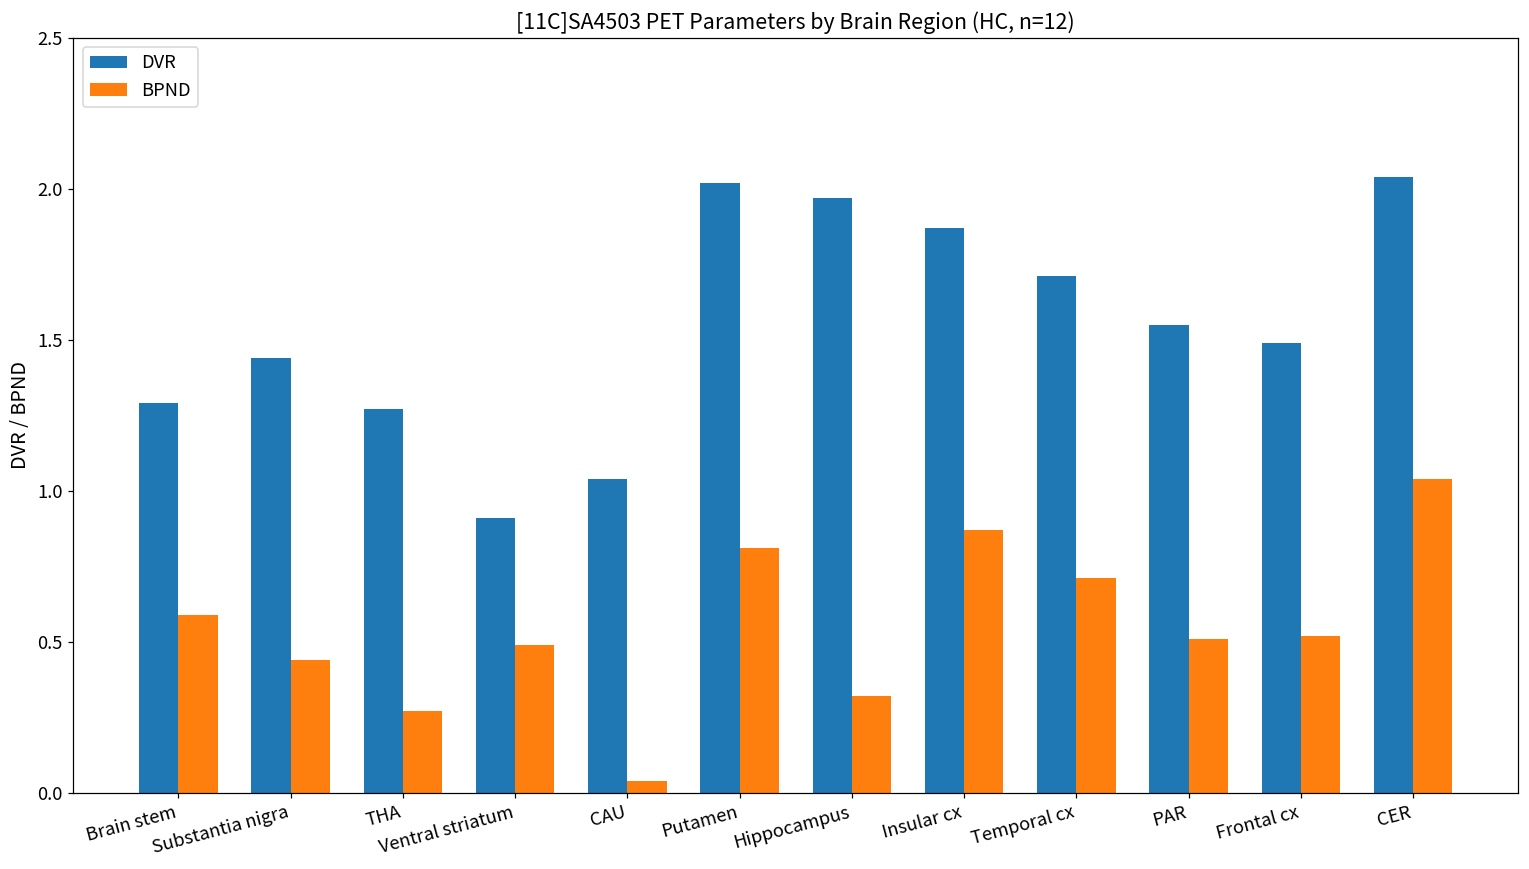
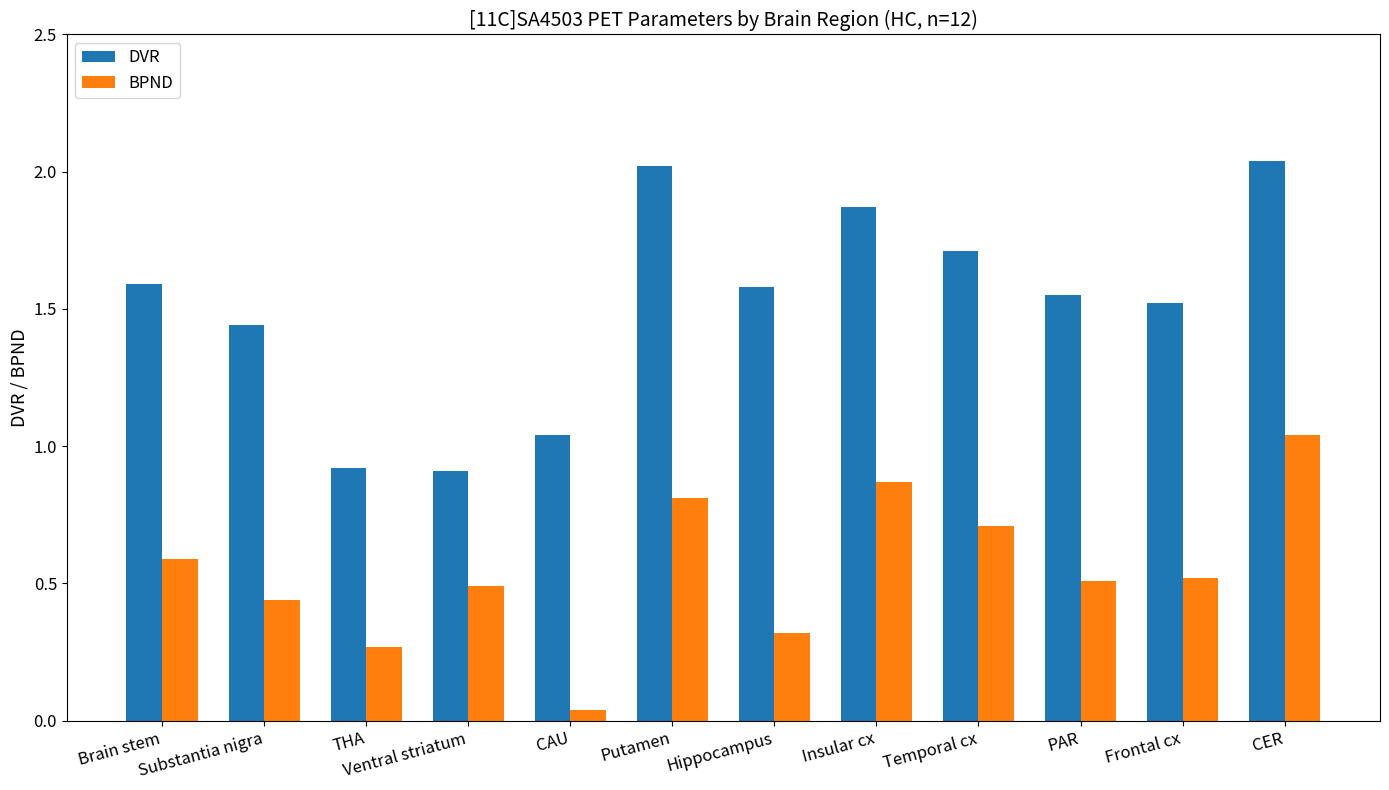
  {
    "DVR": {
-     "Brain stem": 1.29,
+     "Brain stem": 1.59,
      "Substantia nigra": 1.44,
-     "THA": 1.27,
+     "THA": 0.92,
      "Ventral striatum": 0.91,
      "CAU": 1.04,
      "Putamen": 2.02,
-     "Hippocampus": 1.97,
+     "Hippocampus": 1.58,
      "Insular cx": 1.87,
      "Temporal cx": 1.71,
      "PAR": 1.55,
-     "Frontal cx": 1.49,
+     "Frontal cx": 1.52,
      "CER": 2.04
    },
    "BPND": {
      "Brain stem": 0.59,
      "Substantia nigra": 0.44,
      "THA": 0.27,
      "Ventral striatum": 0.49,
      "CAU": 0.04,
      "Putamen": 0.81,
      "Hippocampus": 0.32,
      "Insular cx": 0.87,
      "Temporal cx": 0.71,
      "PAR": 0.51,
      "Frontal cx": 0.52,
      "CER": 1.04
    }
  }
